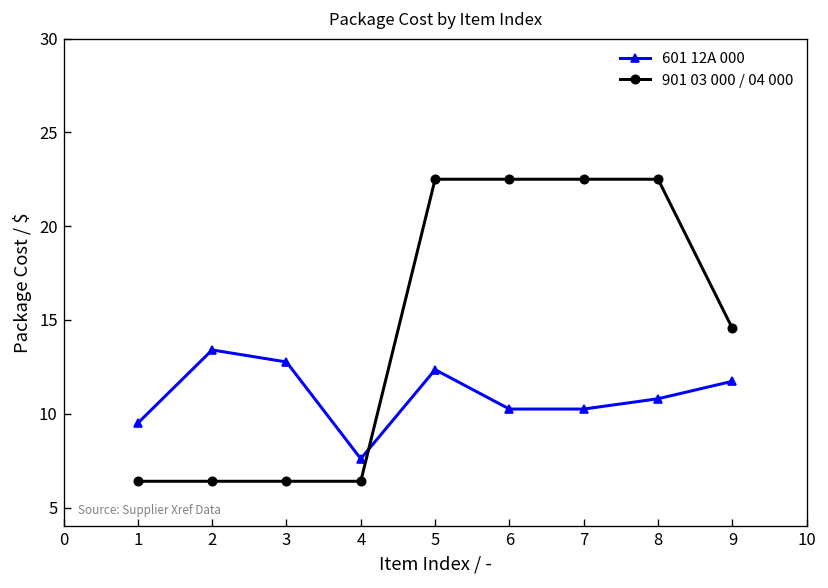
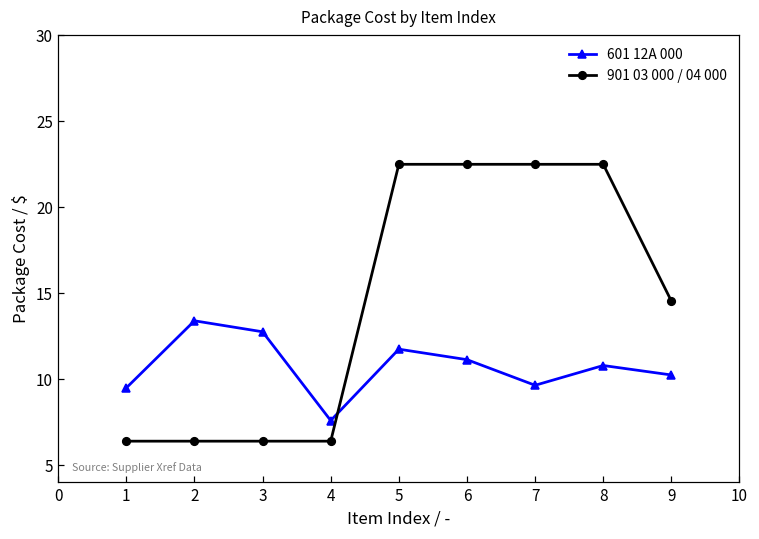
  {
    "601 12A 000": {
      "1": 9.5,
      "2": 13.4,
      "3": 12.8,
      "4": 7.6,
-     "5": 12.4,
-     "6": 10.3,
-     "7": 10.3,
+     "5": 11.8,
+     "6": 11.1,
+     "7": 9.7,
      "8": 10.8,
-     "9": 11.7
+     "9": 10.3
    },
    "901 03 000 / 04 000": {
      "1": 6.4,
      "2": 6.4,
      "3": 6.4,
      "4": 6.4,
      "5": 22.5,
      "6": 22.5,
      "7": 22.5,
      "8": 22.5,
      "9": 14.6
    }
  }
